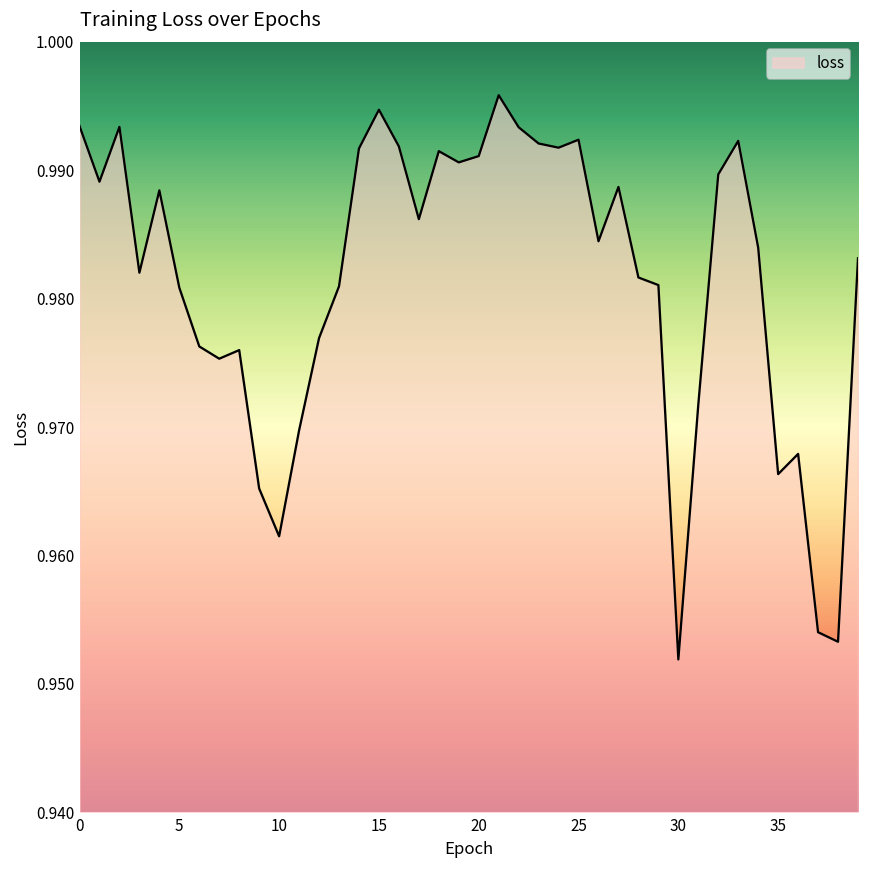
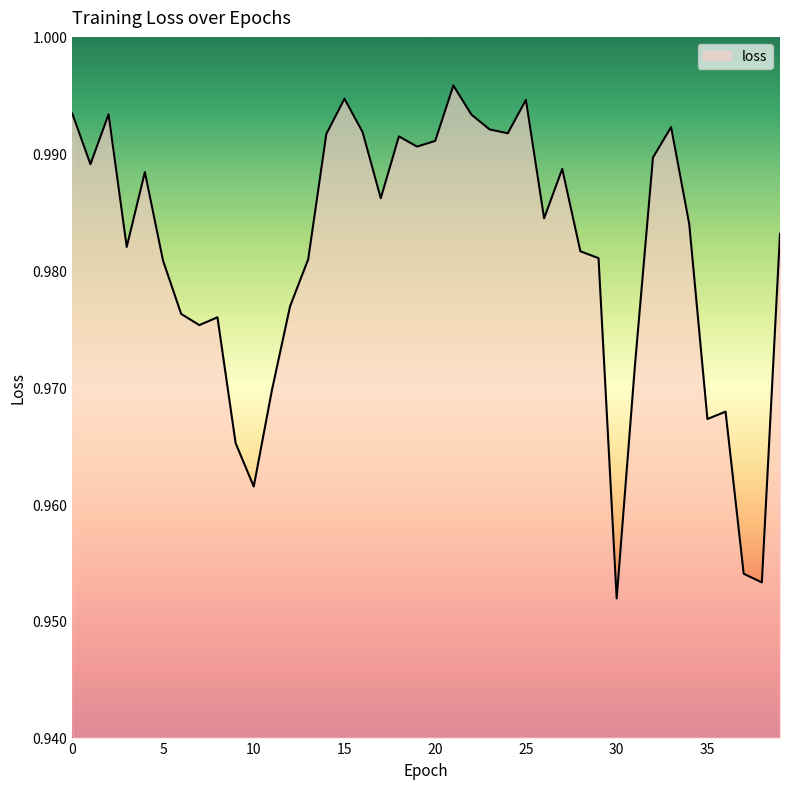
  {
    "0": 0.9934,
    "5": 0.9808,
    "10": 0.9615,
    "15": 0.9947,
    "20": 0.9911,
-   "25": 0.9924,
+   "25": 0.9946,
    "30": 0.9519,
-   "35": 0.9663
+   "35": 0.9673
  }
